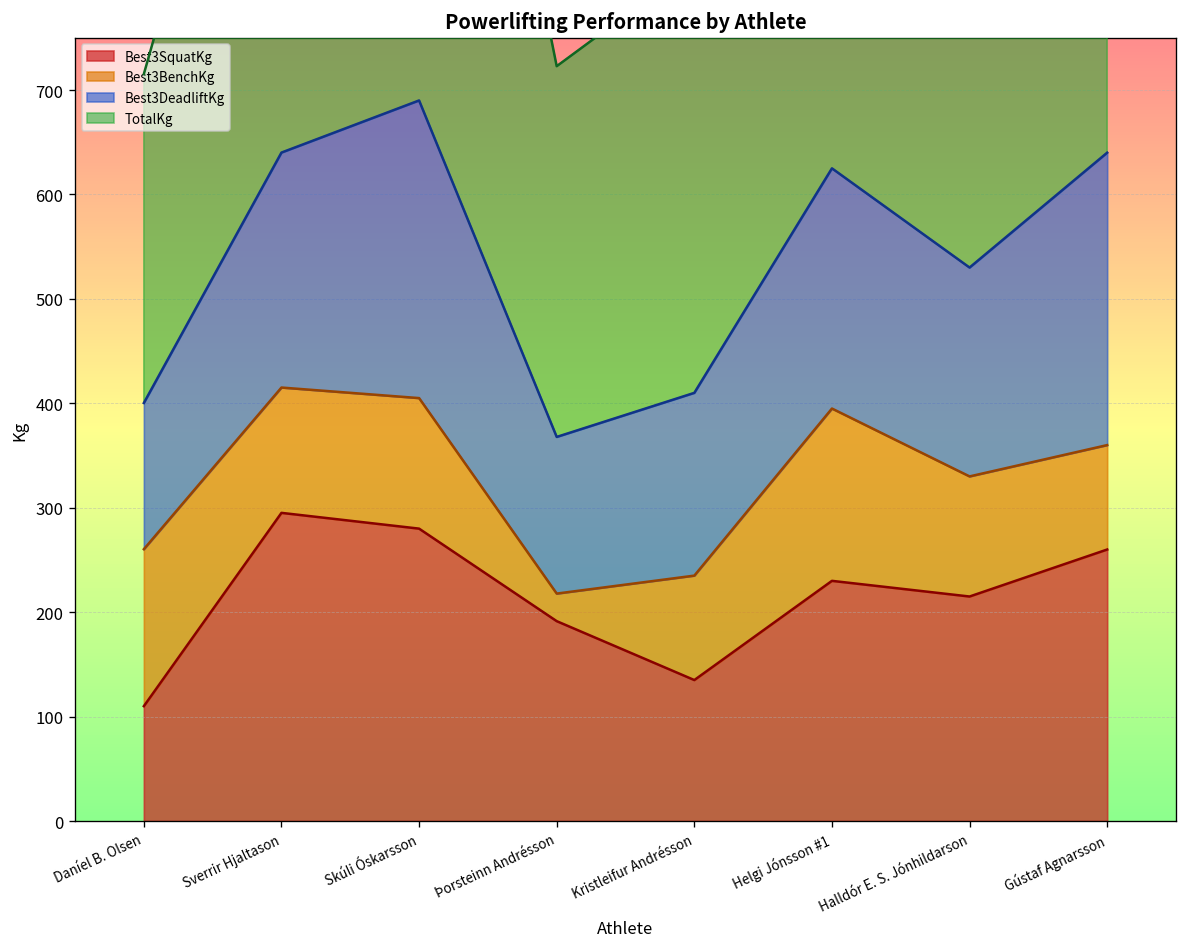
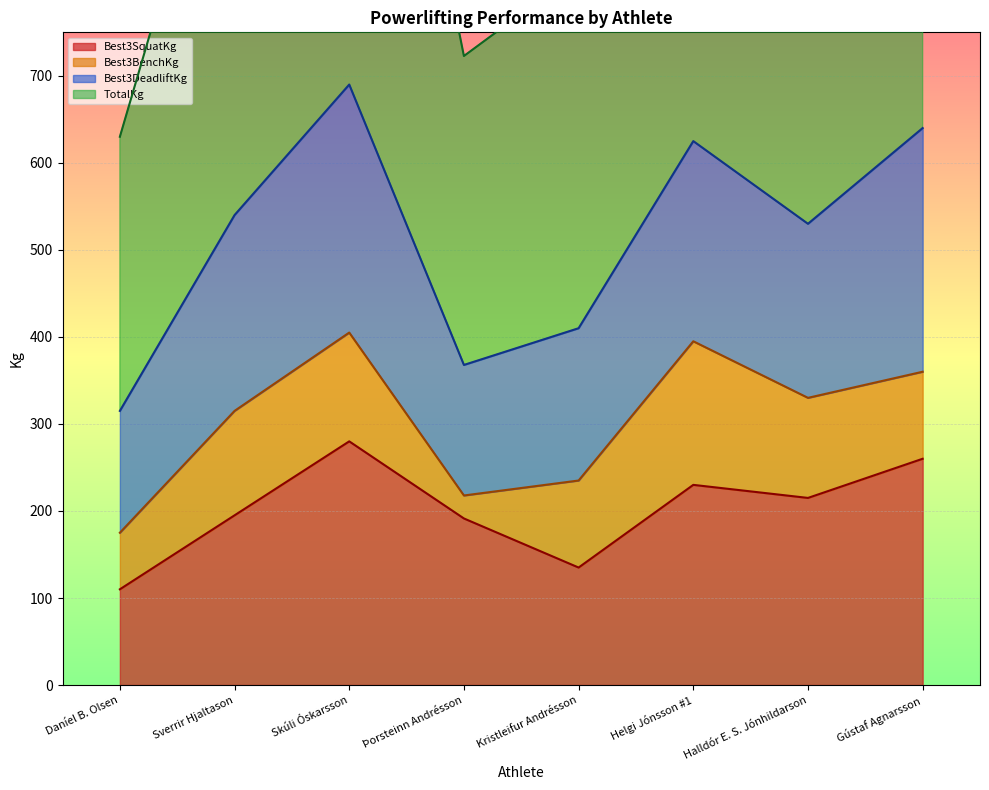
  {
    "Best3SquatKg": {
      "Daníel B. Olsen": 110,
-     "Sverrir Hjaltason": 300,
+     "Sverrir Hjaltason": 200,
      "Skúli Óskarsson": 280,
      "Þorsteinn Andrésson": 190,
      "Kristleifur Andrésson": 140,
      "Helgi Jónsson #1": 230,
      "Halldór E. S. Jónhildarson": 220,
      "Gústaf Agnarsson": 260
    },
    "Best3BenchKg": {
-     "Daníel B. Olsen": 150,
+     "Daníel B. Olsen": 70,
      "Sverrir Hjaltason": 120,
      "Skúli Óskarsson": 130,
      "Þorsteinn Andrésson": 30,
      "Kristleifur Andrésson": 100,
      "Helgi Jónsson #1": 170,
      "Halldór E. S. Jónhildarson": 120,
      "Gústaf Agnarsson": 100
    },
    "Best3DeadliftKg": {
      "Daníel B. Olsen": 140,
      "Sverrir Hjaltason": 230,
      "Skúli Óskarsson": 290,
      "Þorsteinn Andrésson": 150,
      "Kristleifur Andrésson": 180,
      "Helgi Jónsson #1": 230,
      "Halldór E. S. Jónhildarson": 200,
      "Gústaf Agnarsson": 280
    },
    "TotalKg": {
      "Þorsteinn Andrésson": 350
    }
  }
